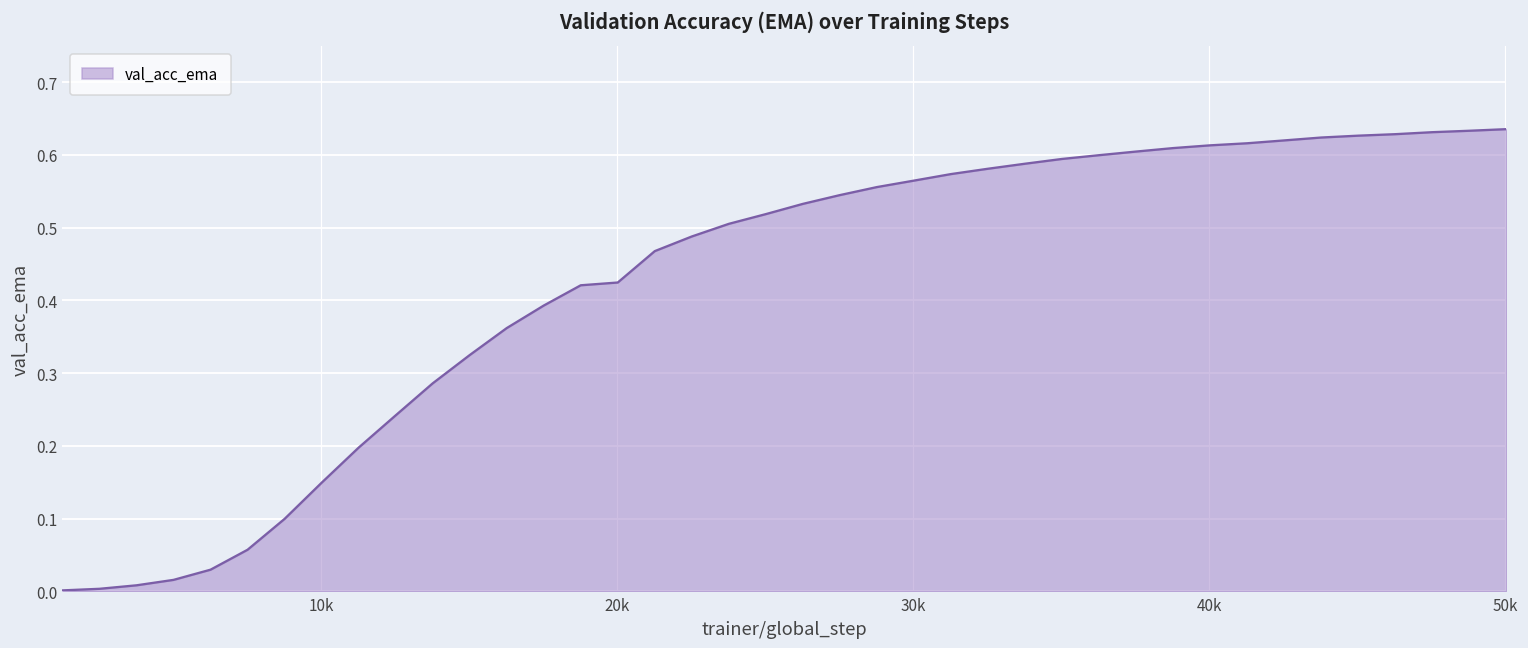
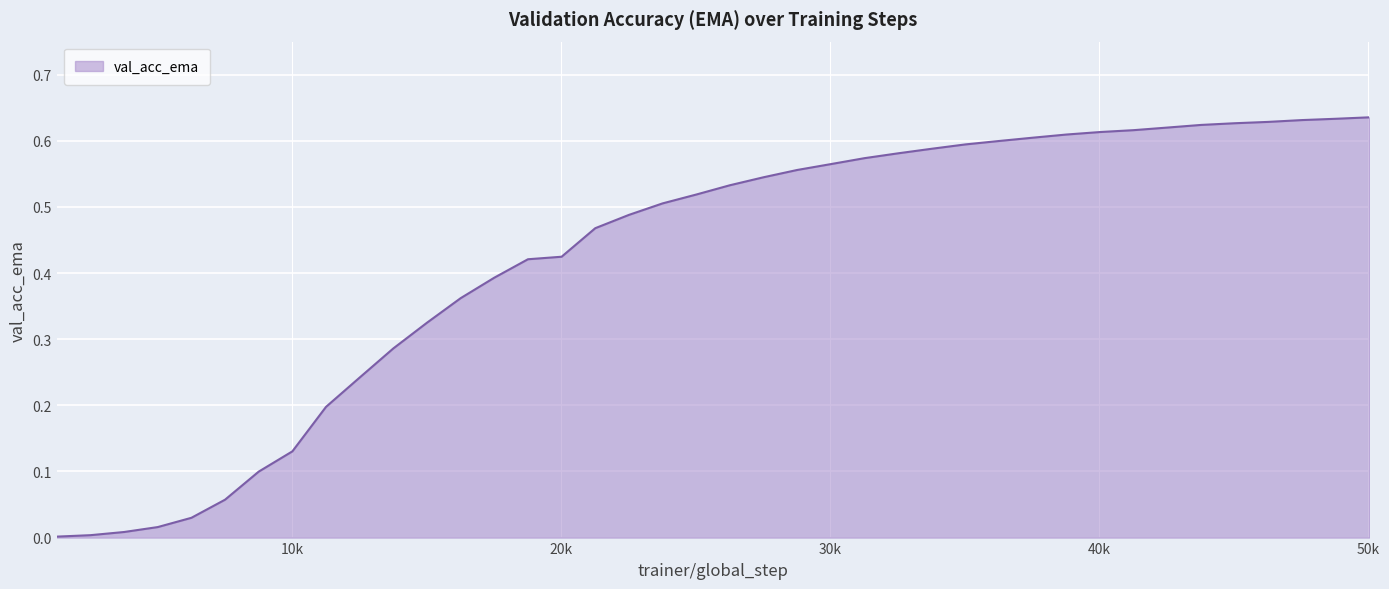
  {
-   "10k": 0.15,
+   "10k": 0.13,
    "20k": 0.42,
    "30k": 0.56
  }
